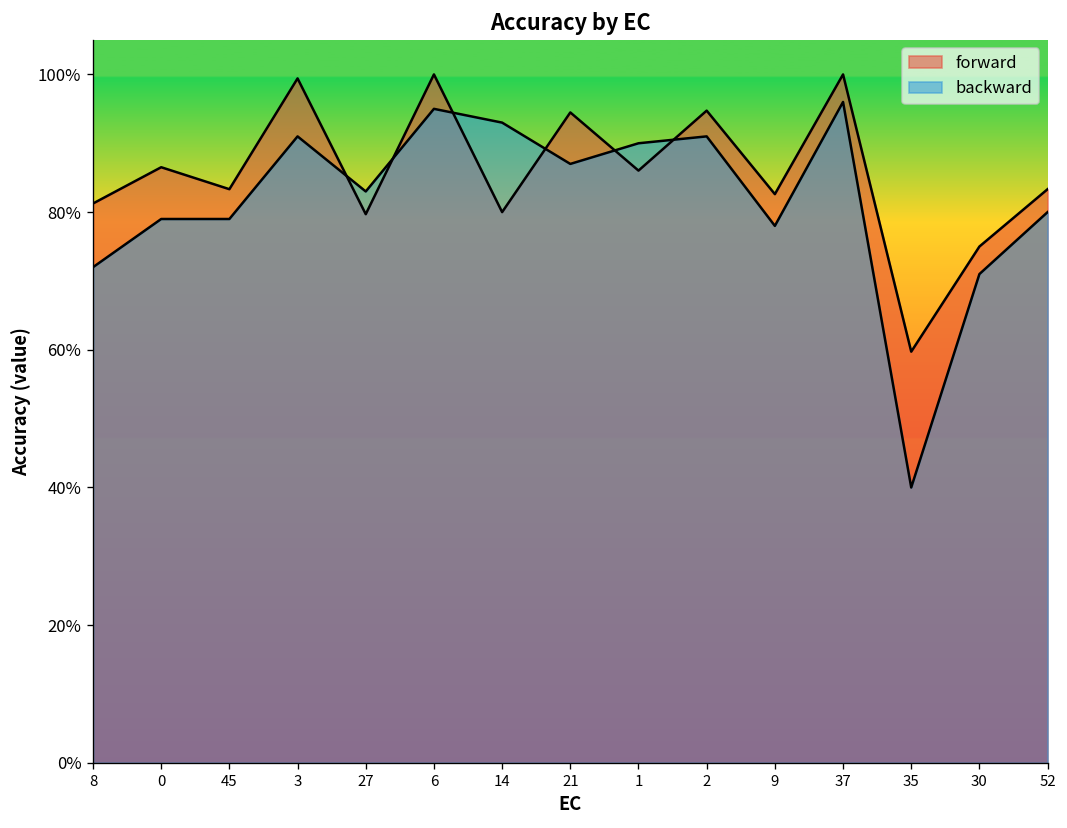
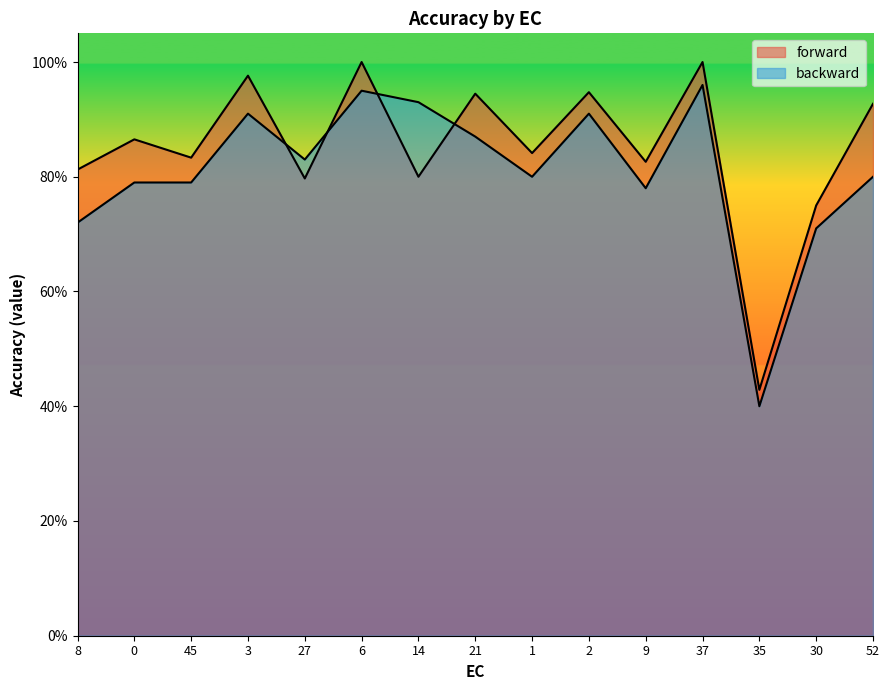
  {
    "forward": {
      "8": "81%",
      "0": "87%",
      "45": "83%",
-     "3": "99%",
+     "3": "98%",
      "27": "80%",
      "6": "100%",
      "14": "80%",
      "21": "94%",
-     "1": "86%",
+     "1": "84%",
      "2": "95%",
      "9": "83%",
      "37": "100%",
-     "35": "60%",
+     "35": "43%",
      "30": "75%",
-     "52": "83%"
+     "52": "93%"
    },
    "backward": {
      "8": "72%",
      "0": "79%",
      "45": "79%",
      "3": "91%",
      "27": "83%",
      "6": "95%",
      "14": "93%",
      "21": "87%",
-     "1": "90%",
+     "1": "80%",
      "2": "91%",
      "9": "78%",
      "37": "96%",
      "35": "40%",
      "30": "71%",
      "52": "80%"
    }
  }
